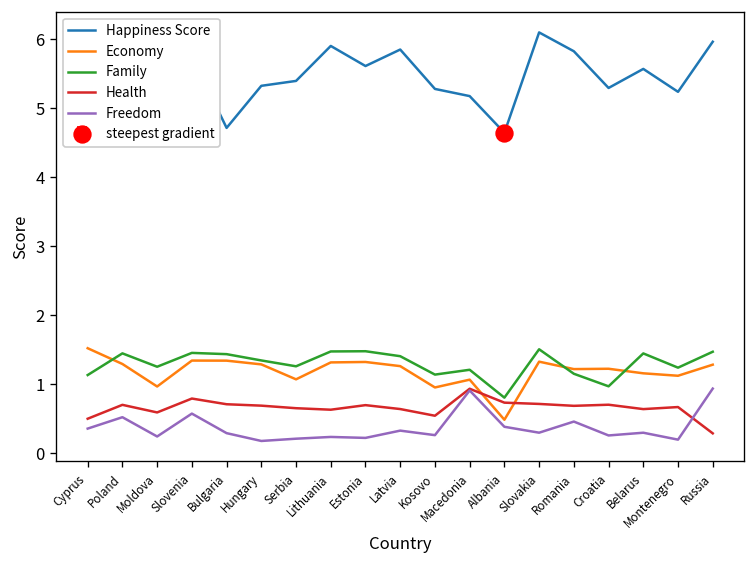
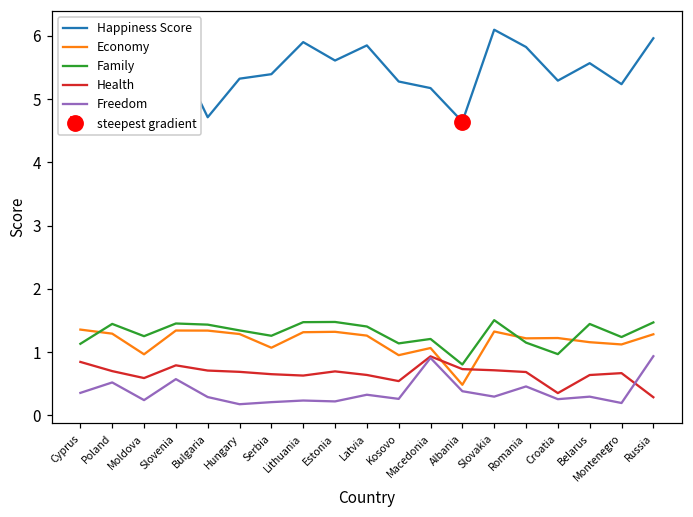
  {
    "Happiness Score": {
      "Bulgaria": 4.7,
      "Hungary": 5.3,
      "Serbia": 5.4,
      "Lithuania": 5.9,
      "Estonia": 5.6,
      "Latvia": 5.8,
      "Kosovo": 5.3,
      "Macedonia": 5.2,
      "Slovakia": 6.1,
      "Romania": 5.8,
      "Croatia": 5.3,
      "Belarus": 5.6,
      "Montenegro": 5.2,
      "Russia": 6.0
    },
    "Economy": {
-     "Cyprus": 1.5,
+     "Cyprus": 1.4,
      "Poland": 1.3,
      "Moldova": 1.0,
      "Slovenia": 1.3,
      "Bulgaria": 1.3,
      "Hungary": 1.3,
      "Serbia": 1.1,
      "Lithuania": 1.3,
      "Estonia": 1.3,
      "Latvia": 1.3,
      "Kosovo": 1.0,
      "Macedonia": 1.1,
      "Albania": 0.5,
      "Slovakia": 1.3,
      "Romania": 1.2,
      "Croatia": 1.2,
      "Belarus": 1.2,
      "Montenegro": 1.1,
      "Russia": 1.3
    },
    "Family": {
      "Cyprus": 1.1,
      "Poland": 1.4,
      "Moldova": 1.3,
      "Slovenia": 1.5,
      "Bulgaria": 1.4,
      "Hungary": 1.3,
      "Serbia": 1.3,
      "Lithuania": 1.5,
      "Estonia": 1.5,
      "Latvia": 1.4,
      "Kosovo": 1.1,
      "Macedonia": 1.2,
      "Albania": 0.8,
      "Slovakia": 1.5,
      "Romania": 1.2,
      "Croatia": 1.0,
      "Belarus": 1.4,
      "Montenegro": 1.2,
      "Russia": 1.5
    },
    "Health": {
-     "Cyprus": 0.5,
+     "Cyprus": 0.8,
      "Poland": 0.7,
      "Moldova": 0.6,
      "Slovenia": 0.8,
      "Bulgaria": 0.7,
      "Hungary": 0.7,
      "Serbia": 0.7,
      "Lithuania": 0.6,
      "Estonia": 0.7,
      "Latvia": 0.6,
      "Kosovo": 0.5,
      "Albania": 0.7,
      "Slovakia": 0.7,
      "Romania": 0.7,
-     "Croatia": 0.7,
+     "Croatia": 0.4,
      "Belarus": 0.6,
      "Montenegro": 0.7,
      "Russia": 0.3
    },
    "Freedom": {
      "Cyprus": 0.4,
      "Poland": 0.5,
      "Moldova": 0.2,
      "Slovenia": 0.6,
      "Bulgaria": 0.3,
      "Hungary": 0.2,
      "Serbia": 0.2,
      "Lithuania": 0.2,
      "Estonia": 0.2,
      "Latvia": 0.3,
      "Kosovo": 0.3,
      "Albania": 0.4,
      "Slovakia": 0.3,
      "Romania": 0.5,
      "Croatia": 0.3,
      "Belarus": 0.3,
      "Montenegro": 0.2,
      "Russia": 0.9
    }
  }
